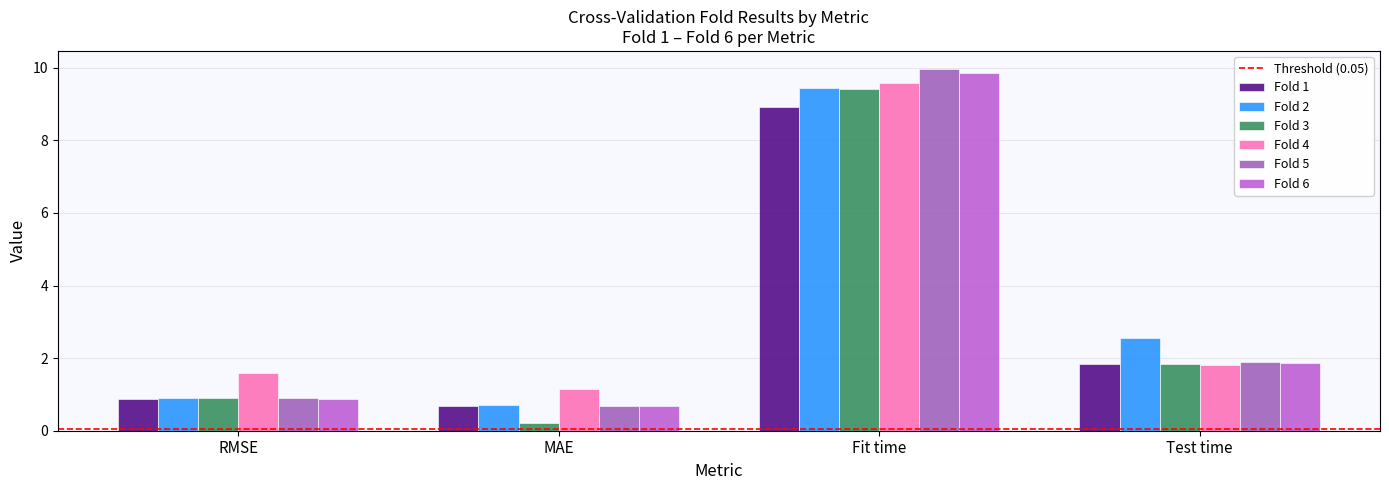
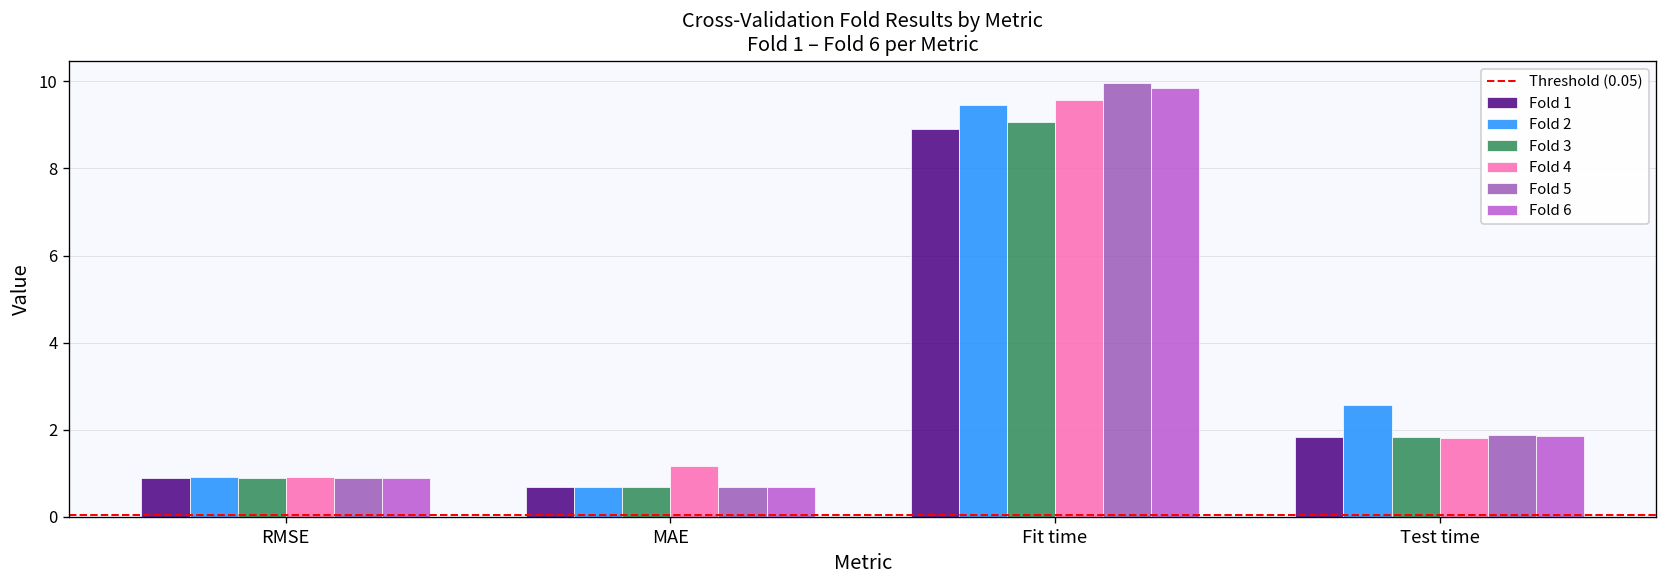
  {
    "Fold 1": {
      "RMSE": 0.9,
      "MAE": 0.7,
      "Fit time": 8.9,
      "Test time": 1.8
    },
    "Fold 2": {
      "RMSE": 0.9,
      "MAE": 0.7,
      "Fit time": 9.4,
      "Test time": 2.6
    },
    "Fold 3": {
      "RMSE": 0.9,
-     "MAE": 0.2,
-     "Fit time": 9.4,
+     "MAE": 0.7,
+     "Fit time": 9.1,
      "Test time": 1.8
    },
    "Fold 4": {
-     "RMSE": 1.6,
+     "RMSE": 0.9,
      "MAE": 1.2,
      "Fit time": 9.6,
      "Test time": 1.8
    }
  }
